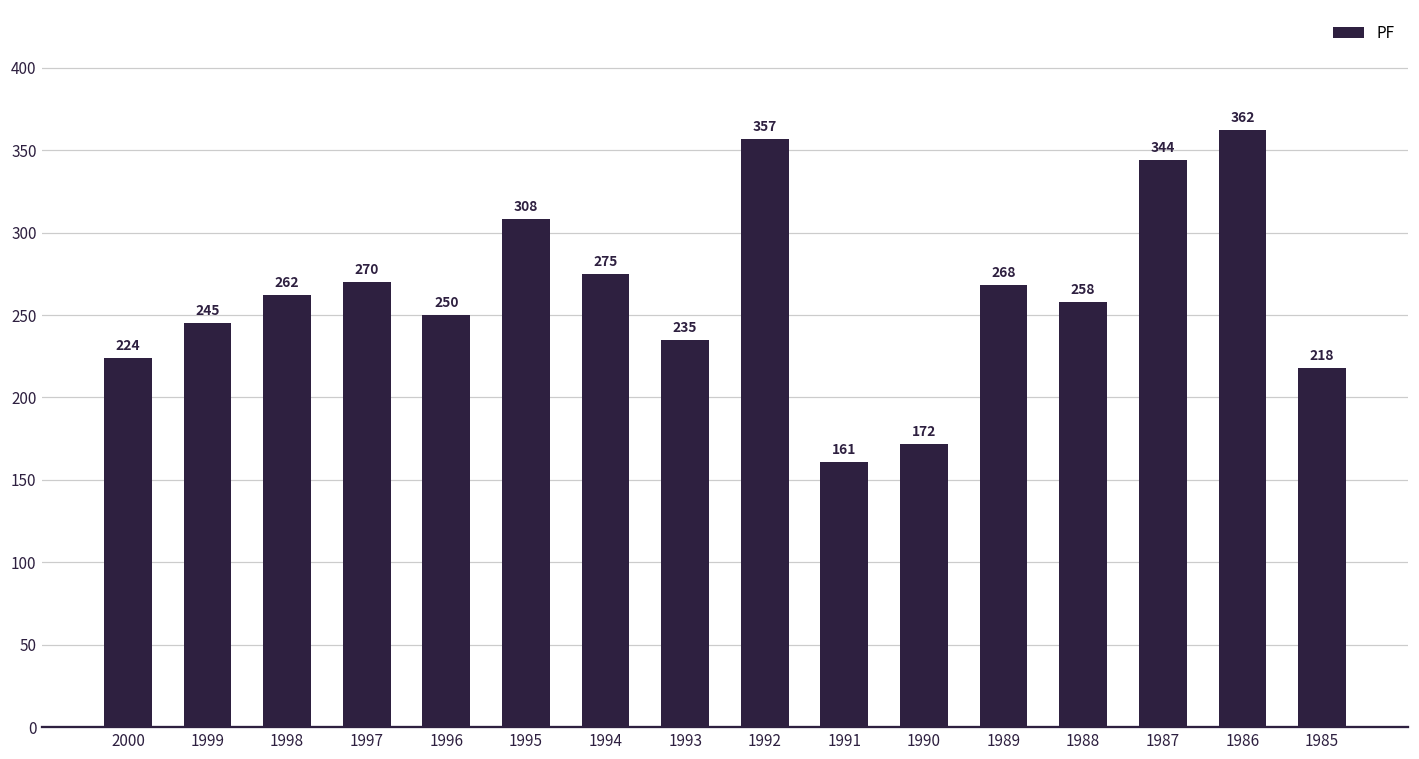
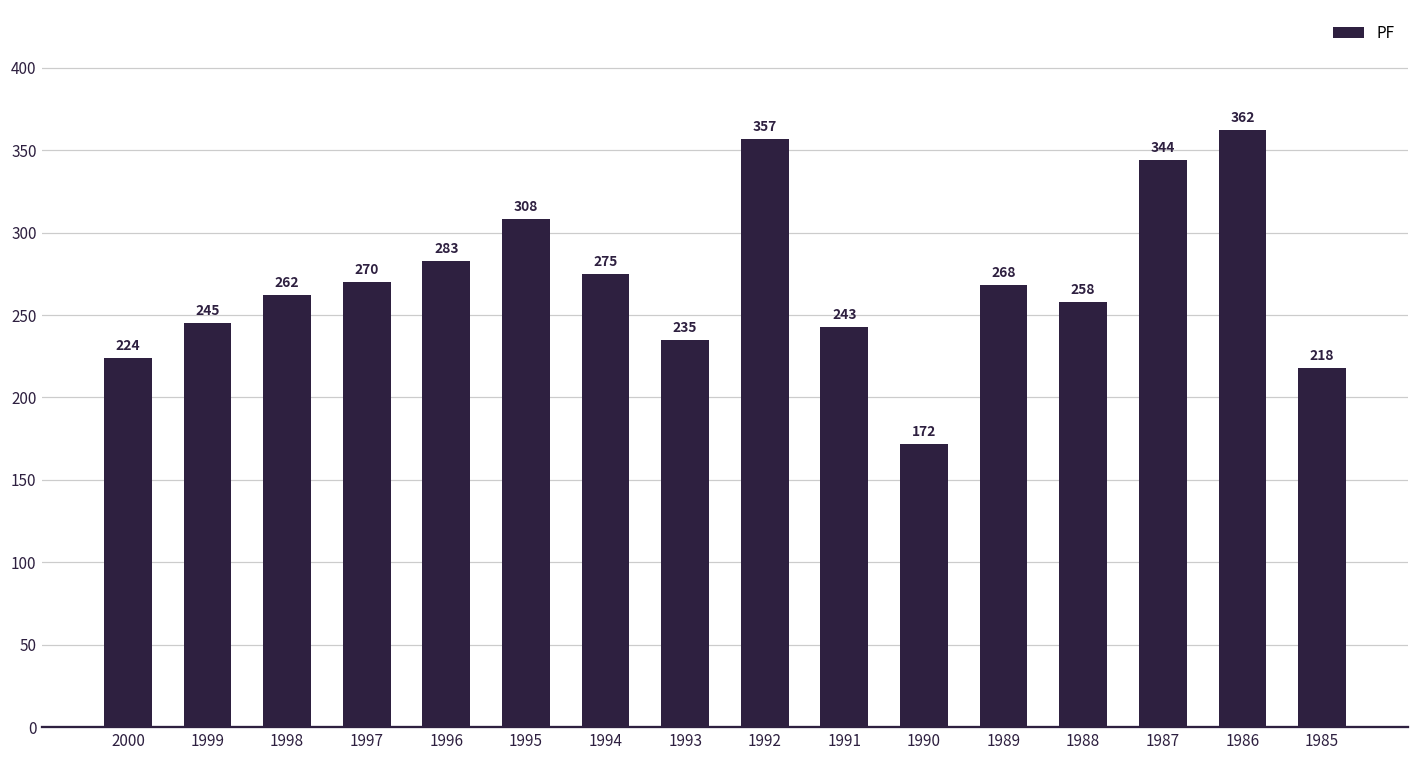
  {
    "2000": 224,
    "1999": 245,
    "1998": 262,
    "1997": 270,
-   "1996": 250,
+   "1996": 283,
    "1995": 308,
    "1994": 275,
    "1993": 235,
    "1992": 357,
-   "1991": 161,
+   "1991": 243,
    "1990": 172,
    "1989": 268,
    "1988": 258,
    "1987": 344,
    "1986": 362,
    "1985": 218
  }
